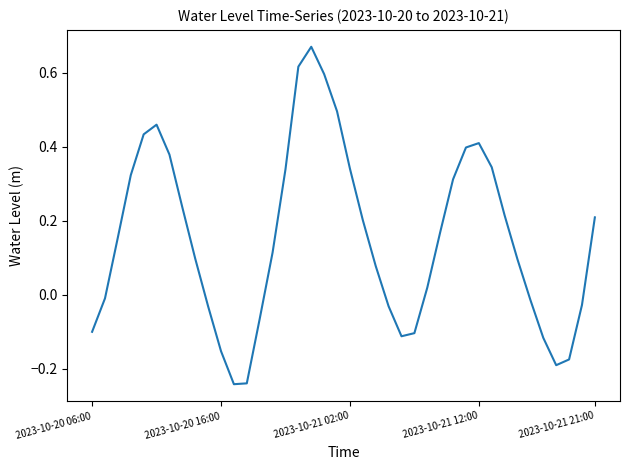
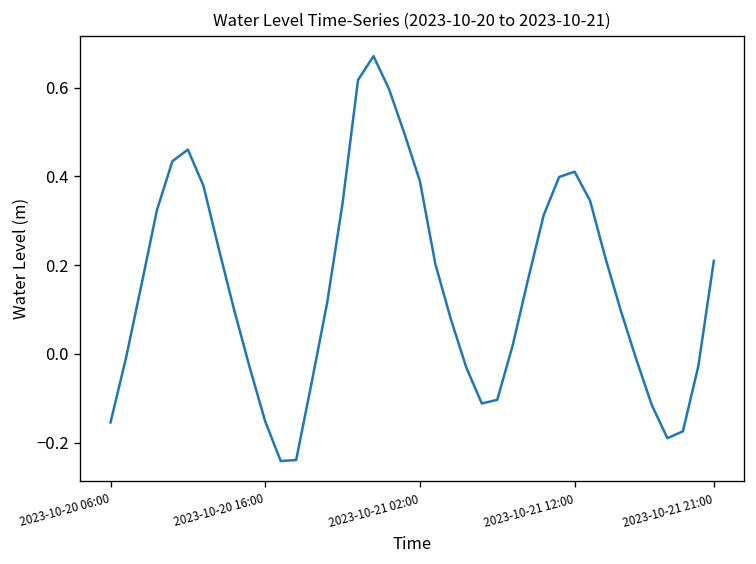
  {
-   "2023-10-20 06:00": -0.10,
+   "2023-10-20 06:00": -0.15,
    "2023-10-20 16:00": -0.15,
-   "2023-10-21 02:00": 0.34,
+   "2023-10-21 02:00": 0.39,
    "2023-10-21 12:00": 0.41,
    "2023-10-21 21:00": 0.21
  }
